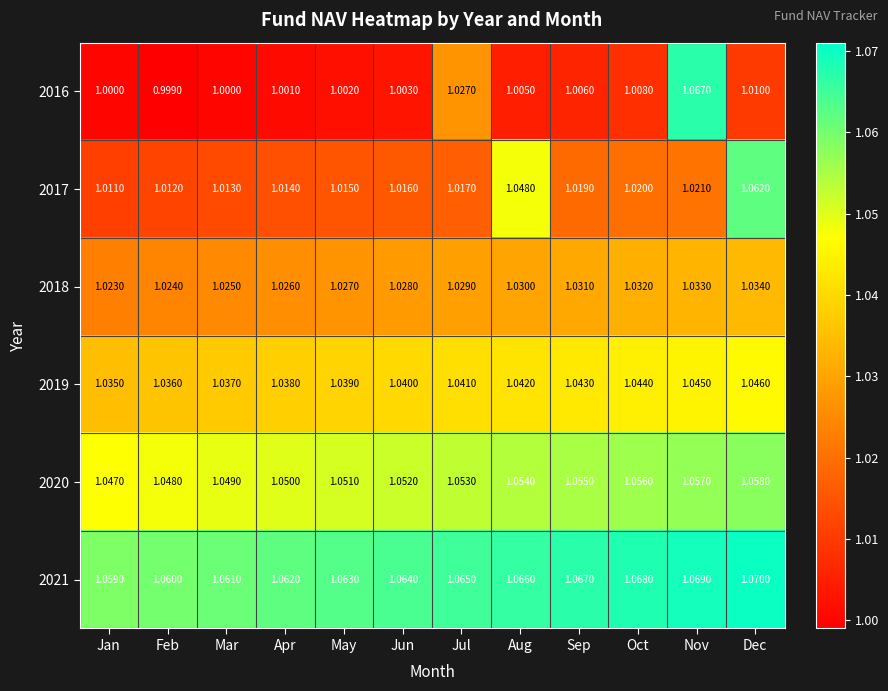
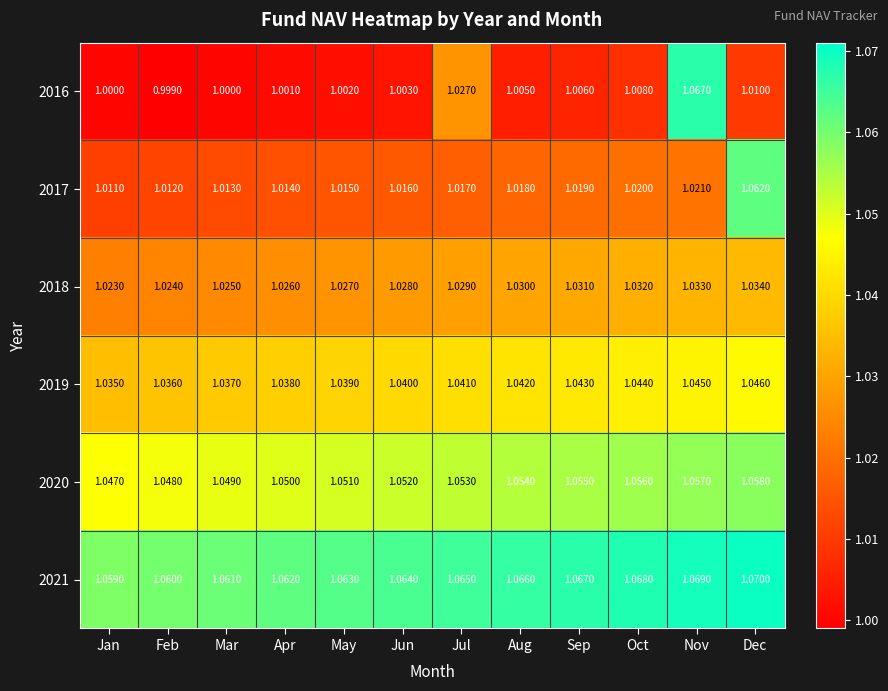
  {
    "2016": {
      "Jan": 1.0000,
      "Feb": 0.9990,
      "Mar": 1.0000,
      "Apr": 1.0010,
      "May": 1.0020,
      "Jun": 1.0030,
      "Jul": 1.0270,
      "Aug": 1.0050,
      "Sep": 1.0060,
      "Oct": 1.0080,
      "Nov": 1.0670,
      "Dec": 1.0100
    },
    "2017": {
      "Jan": 1.0110,
      "Feb": 1.0120,
      "Mar": 1.0130,
      "Apr": 1.0140,
      "May": 1.0150,
      "Jun": 1.0160,
      "Jul": 1.0170,
-     "Aug": 1.0480,
+     "Aug": 1.0180,
      "Sep": 1.0190,
      "Oct": 1.0200,
      "Nov": 1.0210,
      "Dec": 1.0620
    },
    "2018": {
      "Jan": 1.0230,
      "Feb": 1.0240,
      "Mar": 1.0250,
      "Apr": 1.0260,
      "May": 1.0270,
      "Jun": 1.0280,
      "Jul": 1.0290,
      "Aug": 1.0300,
      "Sep": 1.0310,
      "Oct": 1.0320,
      "Nov": 1.0330,
      "Dec": 1.0340
    },
    "2019": {
      "Jan": 1.0350,
      "Feb": 1.0360,
      "Mar": 1.0370,
      "Apr": 1.0380,
      "May": 1.0390,
      "Jun": 1.0400,
      "Jul": 1.0410,
      "Aug": 1.0420,
      "Sep": 1.0430,
      "Oct": 1.0440,
      "Nov": 1.0450,
      "Dec": 1.0460
    },
    "2020": {
      "Jan": 1.0470,
      "Feb": 1.0480,
      "Mar": 1.0490,
      "Apr": 1.0500,
      "May": 1.0510,
      "Jun": 1.0520,
      "Jul": 1.0530,
      "Aug": 1.0540,
      "Sep": 1.0550,
      "Oct": 1.0560,
      "Nov": 1.0570,
      "Dec": 1.0580
    },
    "2021": {
      "Jan": 1.0590,
      "Feb": 1.0600,
      "Mar": 1.0610,
      "Apr": 1.0620,
      "May": 1.0630,
      "Jun": 1.0640,
      "Jul": 1.0650,
      "Aug": 1.0660,
      "Sep": 1.0670,
      "Oct": 1.0680,
      "Nov": 1.0690,
      "Dec": 1.0700
    }
  }
